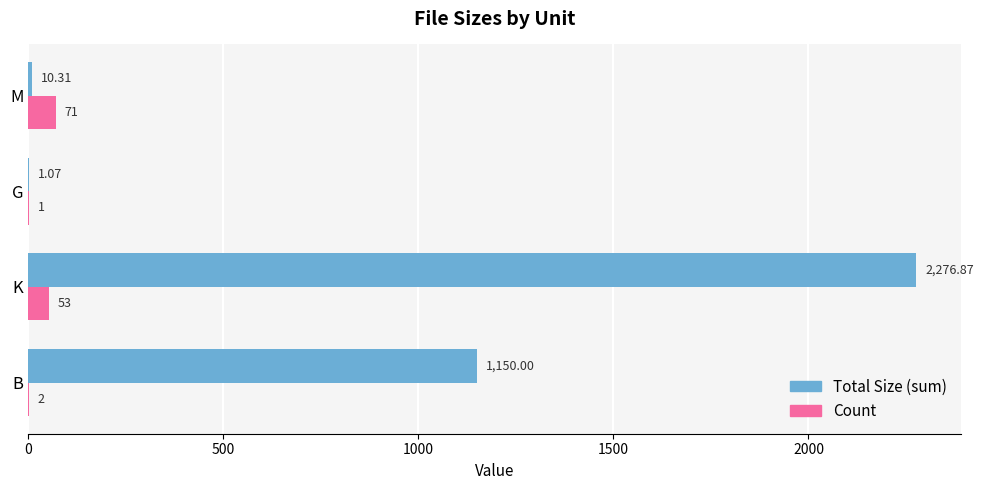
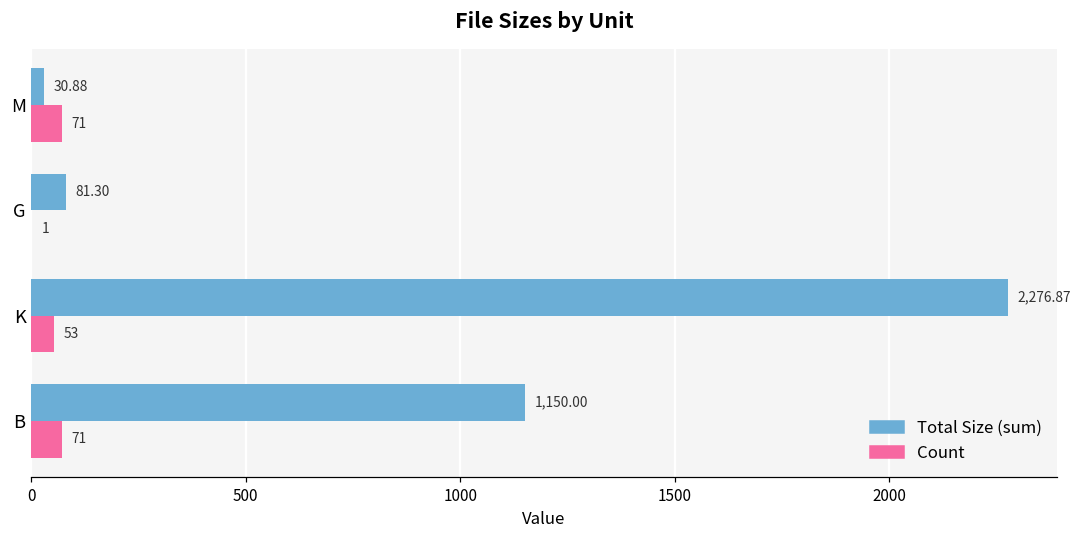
  {
    "Total Size (sum)": {
-     "M": "10.31",
-     "G": "1.07",
+     "M": "30.88",
+     "G": "81.30",
      "K": "2,276.87",
      "B": "1,150.00"
    },
    "Count": {
      "M": "71",
      "G": "1",
      "K": "53",
-     "B": "2"
+     "B": "71"
    }
  }
